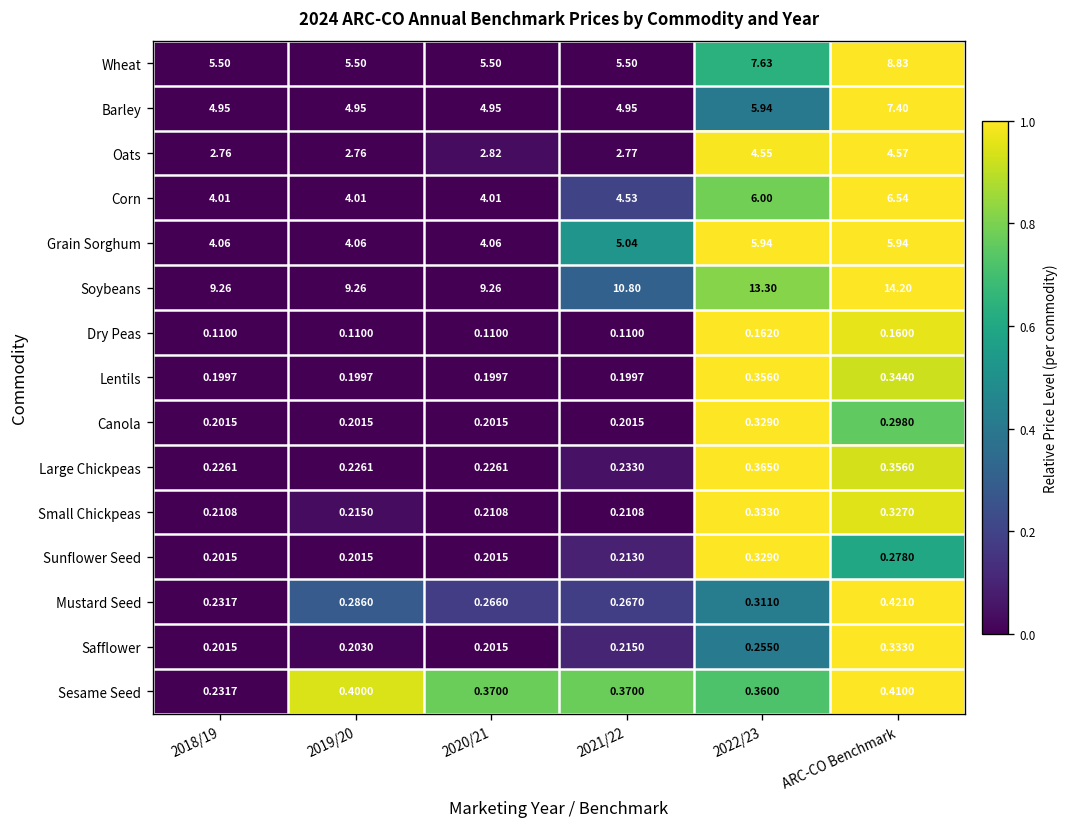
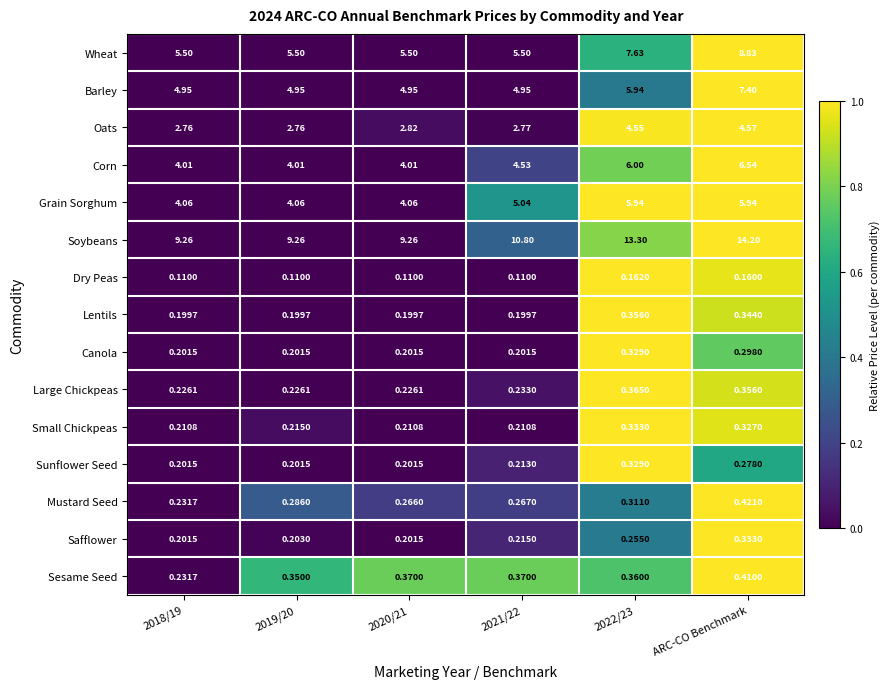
  {
    "Wheat": {
      "2018/19": 5.50,
      "2019/20": 5.50,
      "2020/21": 5.50,
      "2021/22": 5.50,
      "2022/23": 7.63,
      "ARC-CO Benchmark": 8.83
    },
    "Barley": {
      "2018/19": 4.95,
      "2019/20": 4.95,
      "2020/21": 4.95,
      "2021/22": 4.95,
      "2022/23": 5.94,
      "ARC-CO Benchmark": 7.40
    },
    "Oats": {
      "2018/19": 2.76,
      "2019/20": 2.76,
      "2020/21": 2.82,
      "2021/22": 2.77,
      "2022/23": 4.55,
      "ARC-CO Benchmark": 4.57
    },
    "Corn": {
      "2018/19": 4.01,
      "2019/20": 4.01,
      "2020/21": 4.01,
      "2021/22": 4.53,
      "2022/23": 6.00,
      "ARC-CO Benchmark": 6.54
    },
    "Grain Sorghum": {
      "2018/19": 4.06,
      "2019/20": 4.06,
      "2020/21": 4.06,
      "2021/22": 5.04,
      "2022/23": 5.94,
      "ARC-CO Benchmark": 5.94
    },
    "Soybeans": {
      "2018/19": 9.26,
      "2019/20": 9.26,
      "2020/21": 9.26,
      "2021/22": 10.80,
      "2022/23": 13.30,
      "ARC-CO Benchmark": 14.20
    },
    "Dry Peas": {
      "2018/19": 0.1100,
      "2019/20": 0.1100,
      "2020/21": 0.1100,
      "2021/22": 0.1100,
      "2022/23": 0.1620,
      "ARC-CO Benchmark": 0.1600
    },
    "Lentils": {
      "2018/19": 0.1997,
      "2019/20": 0.1997,
      "2020/21": 0.1997,
      "2021/22": 0.1997,
      "2022/23": 0.3560,
      "ARC-CO Benchmark": 0.3440
    },
    "Canola": {
      "2018/19": 0.2015,
      "2019/20": 0.2015,
      "2020/21": 0.2015,
      "2021/22": 0.2015,
      "2022/23": 0.3290,
      "ARC-CO Benchmark": 0.2980
    },
    "Large Chickpeas": {
      "2018/19": 0.2261,
      "2019/20": 0.2261,
      "2020/21": 0.2261,
      "2021/22": 0.2330,
      "2022/23": 0.3650,
      "ARC-CO Benchmark": 0.3560
    },
    "Small Chickpeas": {
      "2018/19": 0.2108,
      "2019/20": 0.2150,
      "2020/21": 0.2108,
      "2021/22": 0.2108,
      "2022/23": 0.3330,
      "ARC-CO Benchmark": 0.3270
    },
    "Sunflower Seed": {
      "2018/19": 0.2015,
      "2019/20": 0.2015,
      "2020/21": 0.2015,
      "2021/22": 0.2130,
      "2022/23": 0.3290,
      "ARC-CO Benchmark": 0.2780
    },
    "Mustard Seed": {
      "2018/19": 0.2317,
      "2019/20": 0.2860,
      "2020/21": 0.2660,
      "2021/22": 0.2670,
      "2022/23": 0.3110,
      "ARC-CO Benchmark": 0.4210
    },
    "Safflower": {
      "2018/19": 0.2015,
      "2019/20": 0.2030,
      "2020/21": 0.2015,
      "2021/22": 0.2150,
      "2022/23": 0.2550,
      "ARC-CO Benchmark": 0.3330
    },
    "Sesame Seed": {
      "2018/19": 0.2317,
-     "2019/20": 0.4000,
+     "2019/20": 0.3500,
      "2020/21": 0.3700,
      "2021/22": 0.3700,
      "2022/23": 0.3600,
      "ARC-CO Benchmark": 0.4100
    }
  }
